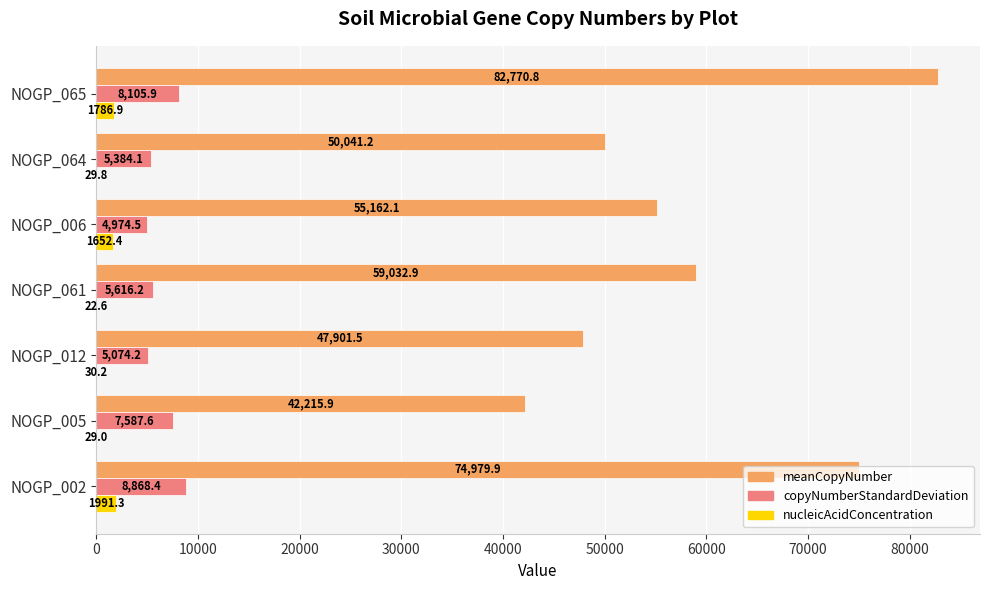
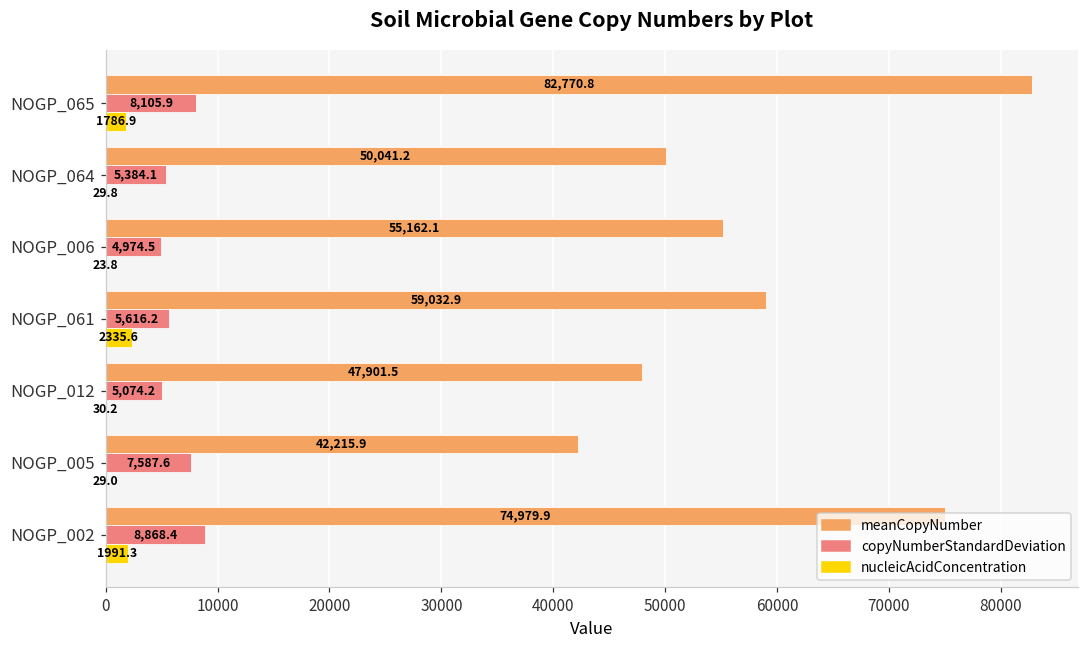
  {
    "nucleicAcidConcentration": {
      "NOGP_065": 1786.9,
      "NOGP_064": 29.8,
-     "NOGP_006": 1652.4,
-     "NOGP_061": 22.6,
+     "NOGP_006": 23.8,
+     "NOGP_061": 2335.6,
      "NOGP_012": 30.2,
      "NOGP_005": 29.0,
      "NOGP_002": 1991.3
    }
  }
